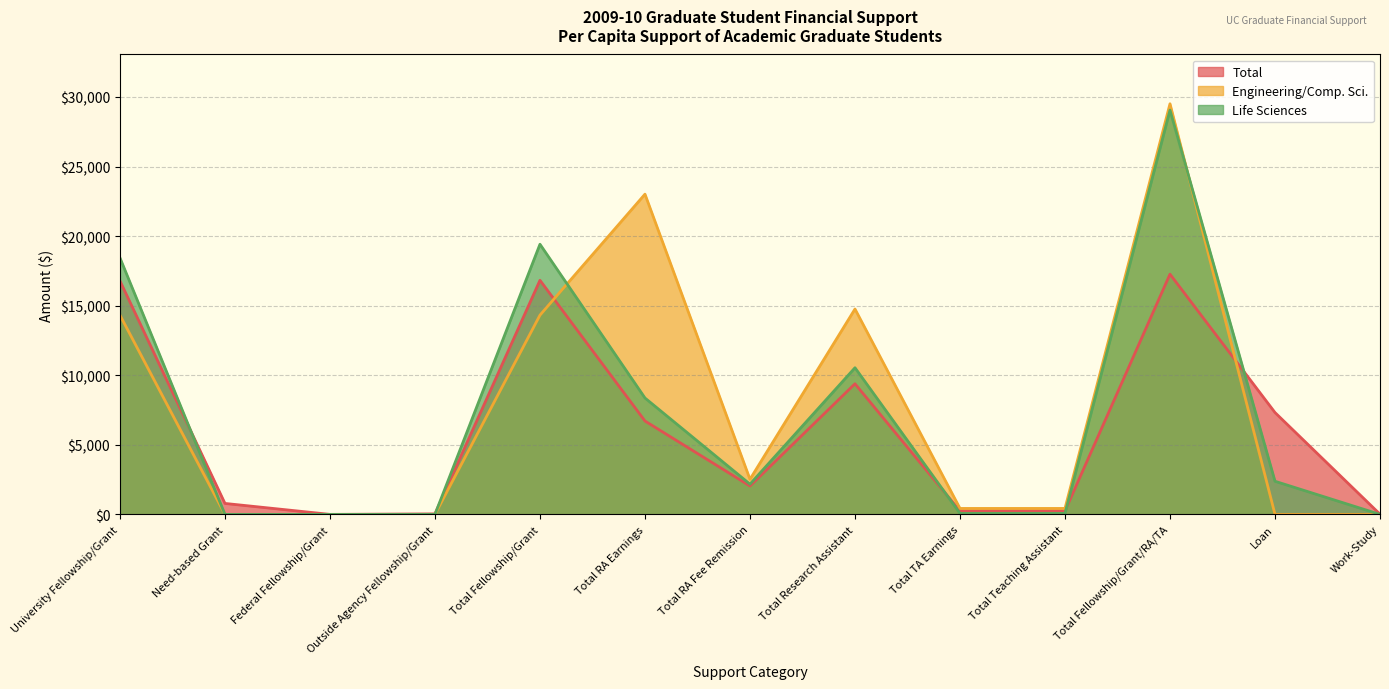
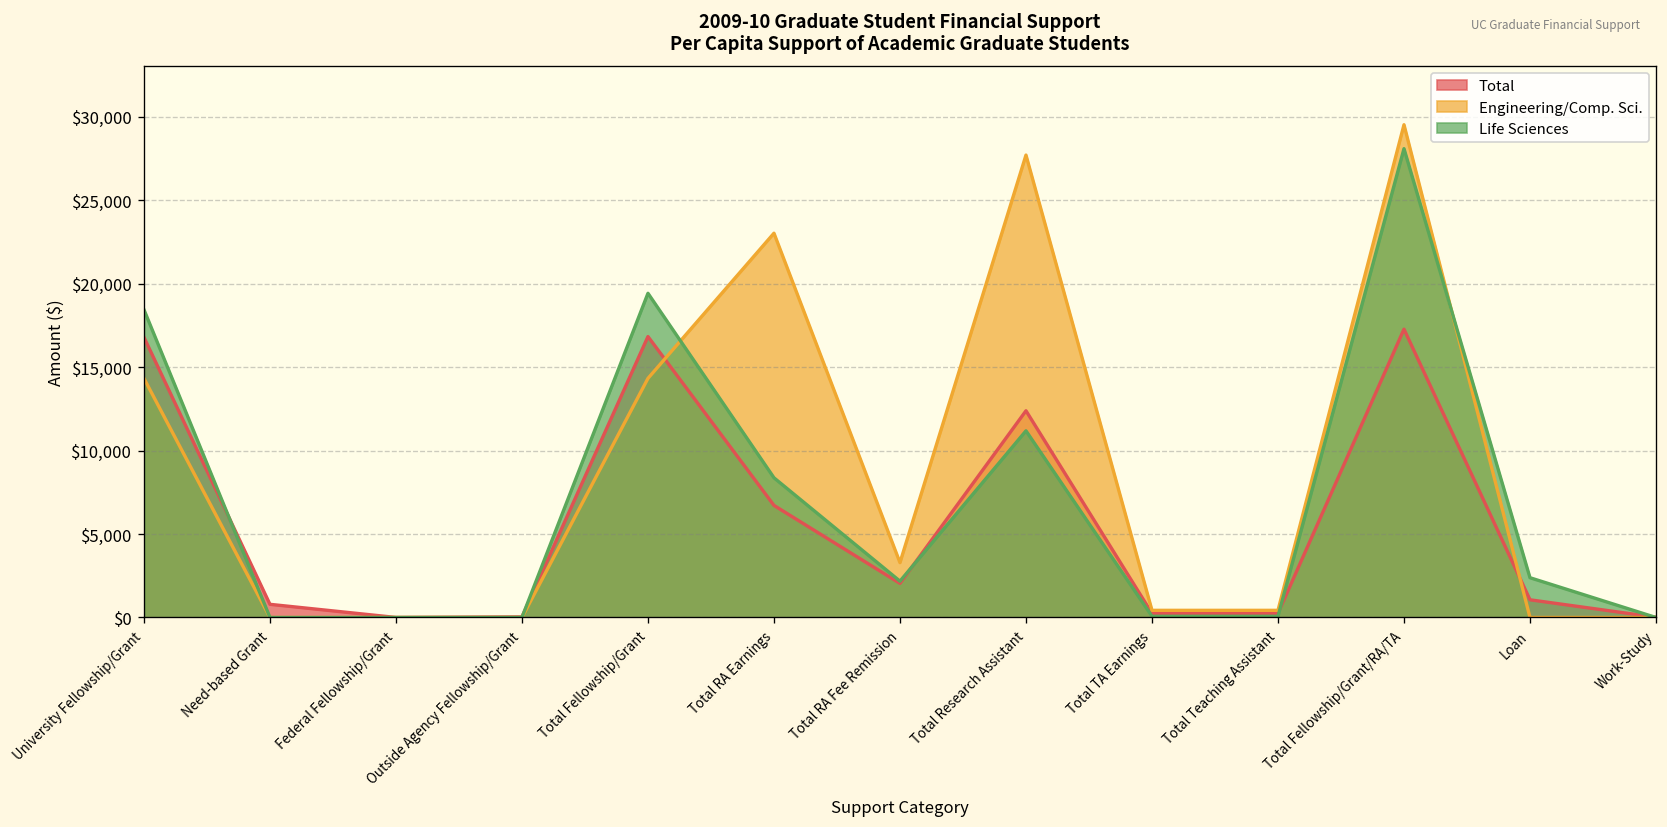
  {
    "Total": {
      "University Fellowship/Grant": "$16,800",
      "Need-based Grant": "$800",
      "Total Fellowship/Grant": "$16,800",
      "Total RA Earnings": "$6,700",
-     "Total Research Assistant": "$9,400",
+     "Total Research Assistant": "$12,400",
      "Total Fellowship/Grant/RA/TA": "$17,300",
-     "Loan": "$7,300"
+     "Loan": "$1,100"
    },
    "Engineering/Comp. Sci.": {
      "University Fellowship/Grant": "$14,300",
      "Total Fellowship/Grant": "$14,300",
      "Total RA Earnings": "$23,000",
-     "Total RA Fee Remission": "$2,500",
-     "Total Research Assistant": "$14,800",
+     "Total RA Fee Remission": "$3,300",
+     "Total Research Assistant": "$27,700",
      "Total TA Earnings": "$400",
      "Total Fellowship/Grant/RA/TA": "$29,500",
      "Loan": "$0"
    },
    "Life Sciences": {
      "University Fellowship/Grant": "$18,400",
      "Total Fellowship/Grant": "$19,400",
      "Total RA Earnings": "$8,400",
-     "Total Research Assistant": "$10,500",
-     "Total Fellowship/Grant/RA/TA": "$29,100",
+     "Total Research Assistant": "$11,200",
+     "Total Fellowship/Grant/RA/TA": "$28,100",
      "Loan": "$2,400"
    }
  }
